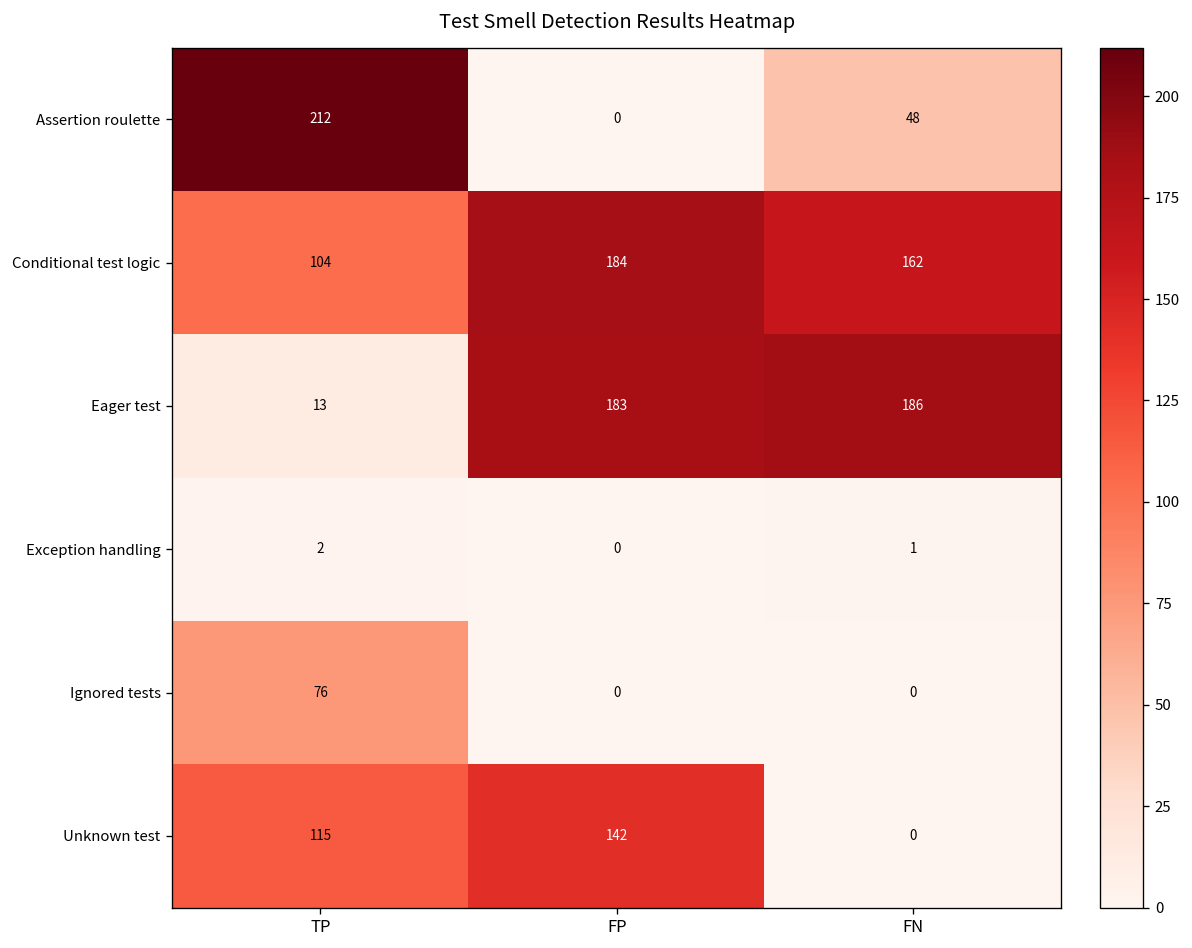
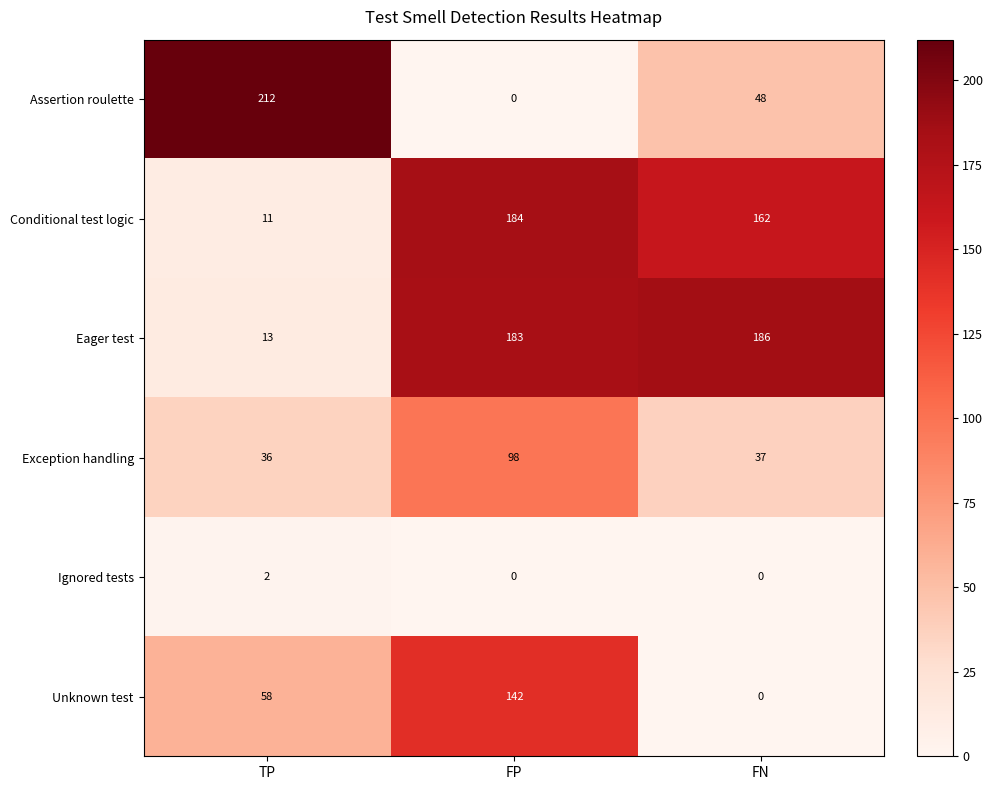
  {
    "Assertion roulette": {
      "TP": 212,
      "FP": 0,
      "FN": 48
    },
    "Conditional test logic": {
-     "TP": 104,
+     "TP": 11,
      "FP": 184,
      "FN": 162
    },
    "Eager test": {
      "TP": 13,
      "FP": 183,
      "FN": 186
    },
    "Exception handling": {
-     "TP": 2,
-     "FP": 0,
-     "FN": 1
+     "TP": 36,
+     "FP": 98,
+     "FN": 37
    },
    "Ignored tests": {
-     "TP": 76,
+     "TP": 2,
      "FP": 0,
      "FN": 0
    },
    "Unknown test": {
-     "TP": 115,
+     "TP": 58,
      "FP": 142,
      "FN": 0
    }
  }
